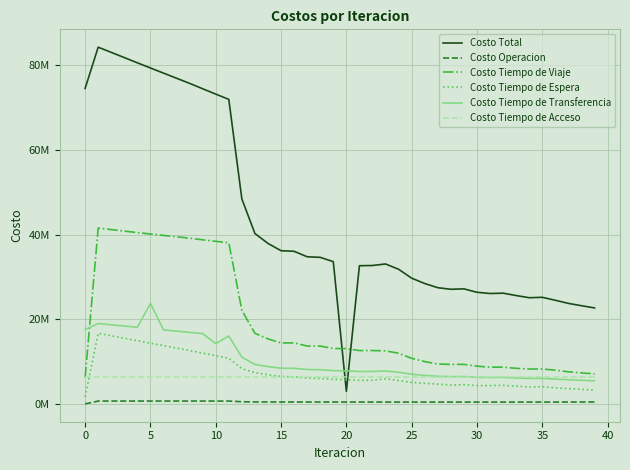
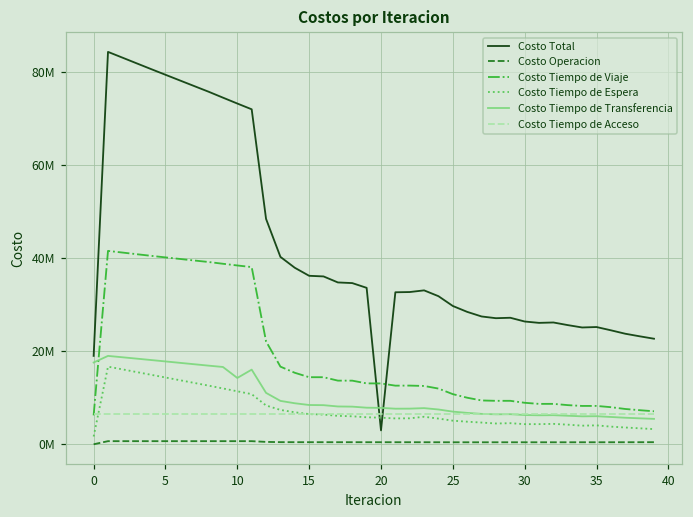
  {
    "Costo Total": {
-     "0": 75000000,
+     "0": 19000000,
      "5": 79000000,
      "10": 73000000,
      "15": 36000000,
      "20": 3000000,
      "25": 30000000,
      "30": 26000000,
      "35": 25000000
    },
    "Costo Operacion": {
      "0": 0,
      "5": 1000000,
      "10": 1000000,
      "15": 0,
      "20": 0,
      "25": 0,
      "30": 0,
      "35": 0
    },
    "Costo Tiempo de Transferencia": {
      "0": 18000000,
-     "5": 24000000,
+     "5": 18000000,
      "10": 14000000,
      "15": 8000000,
      "20": 8000000
    },
    "Costo Tiempo de Acceso": {
      "5": 6000000,
      "10": 6000000,
      "20": 6000000
    }
  }
